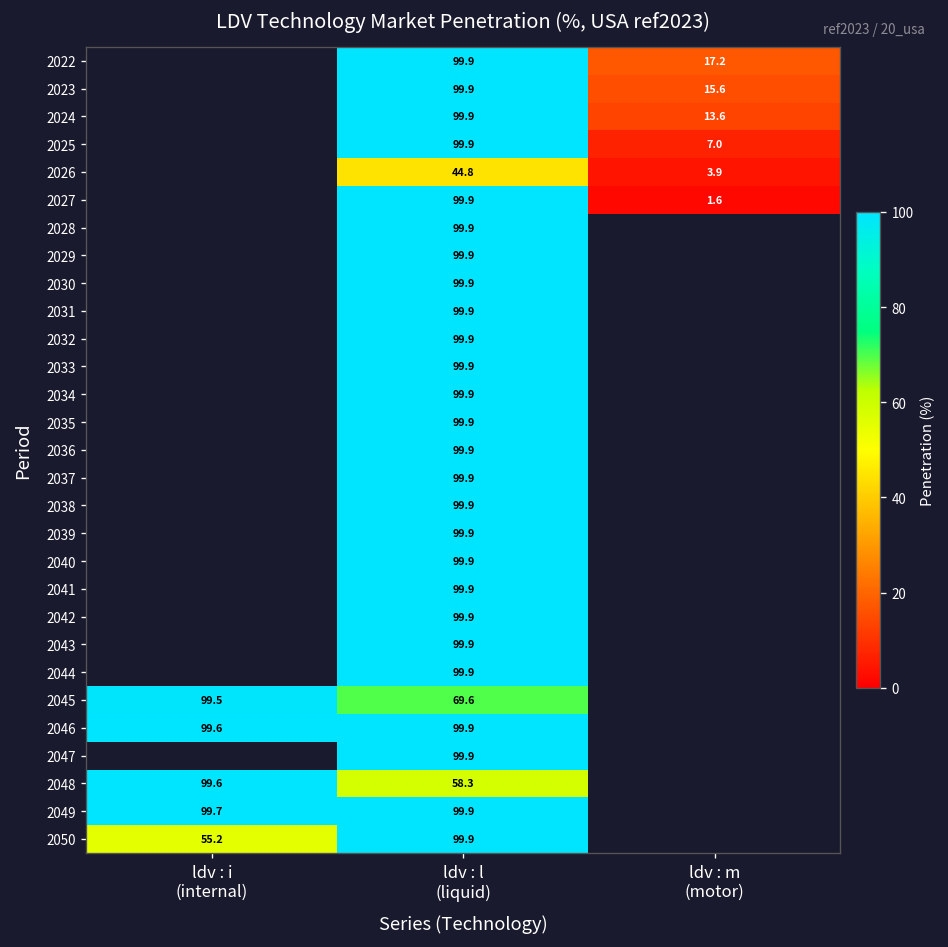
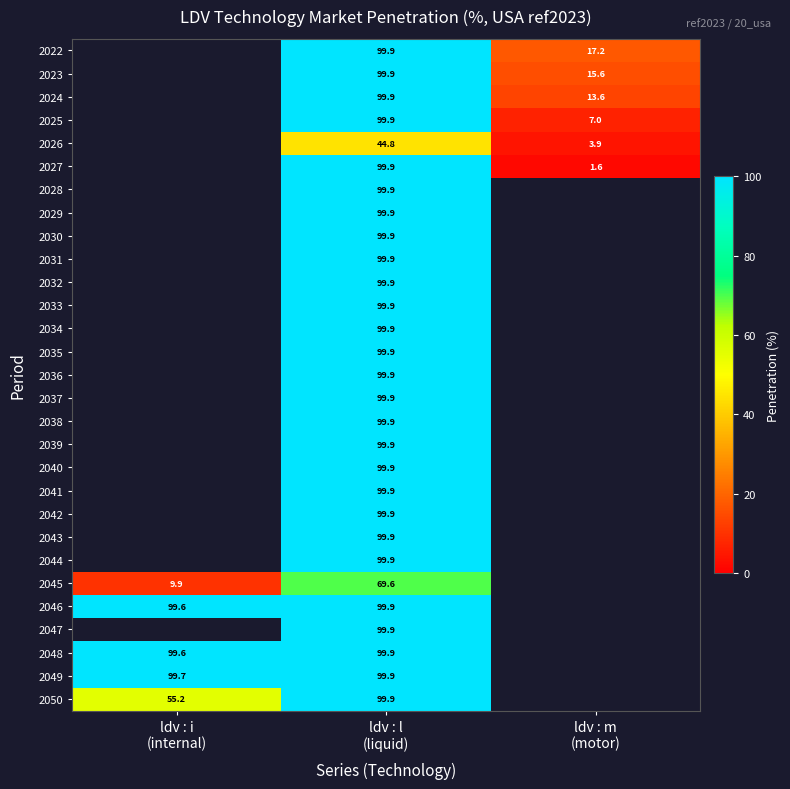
  {
    "2022": {
      "ldv : l (liquid)": 99.9,
      "ldv : m (motor)": 17.2
    },
    "2023": {
      "ldv : l (liquid)": 99.9,
      "ldv : m (motor)": 15.6
    },
    "2024": {
      "ldv : l (liquid)": 99.9,
      "ldv : m (motor)": 13.6
    },
    "2025": {
      "ldv : l (liquid)": 99.9,
      "ldv : m (motor)": 7.0
    },
    "2026": {
      "ldv : l (liquid)": 44.8,
      "ldv : m (motor)": 3.9
    },
    "2027": {
      "ldv : l (liquid)": 99.9,
      "ldv : m (motor)": 1.6
    },
    "2028": {
      "ldv : l (liquid)": 99.9
    },
    "2029": {
      "ldv : l (liquid)": 99.9
    },
    "2030": {
      "ldv : l (liquid)": 99.9
    },
    "2031": {
      "ldv : l (liquid)": 99.9
    },
    "2032": {
      "ldv : l (liquid)": 99.9
    },
    "2033": {
      "ldv : l (liquid)": 99.9
    },
    "2034": {
      "ldv : l (liquid)": 99.9
    },
    "2035": {
      "ldv : l (liquid)": 99.9
    },
    "2036": {
      "ldv : l (liquid)": 99.9
    },
    "2037": {
      "ldv : l (liquid)": 99.9
    },
    "2038": {
      "ldv : l (liquid)": 99.9
    },
    "2039": {
      "ldv : l (liquid)": 99.9
    },
    "2040": {
      "ldv : l (liquid)": 99.9
    },
    "2041": {
      "ldv : l (liquid)": 99.9
    },
    "2042": {
      "ldv : l (liquid)": 99.9
    },
    "2043": {
      "ldv : l (liquid)": 99.9
    },
    "2044": {
      "ldv : l (liquid)": 99.9
    },
    "2045": {
-     "ldv : i (internal)": 99.5,
+     "ldv : i (internal)": 9.9,
      "ldv : l (liquid)": 69.6
    },
    "2046": {
      "ldv : i (internal)": 99.6,
      "ldv : l (liquid)": 99.9
    },
    "2047": {
      "ldv : l (liquid)": 99.9
    },
    "2048": {
      "ldv : i (internal)": 99.6,
-     "ldv : l (liquid)": 58.3
+     "ldv : l (liquid)": 99.9
    },
    "2049": {
      "ldv : i (internal)": 99.7,
      "ldv : l (liquid)": 99.9
    },
    "2050": {
      "ldv : i (internal)": 55.2,
      "ldv : l (liquid)": 99.9
    }
  }
